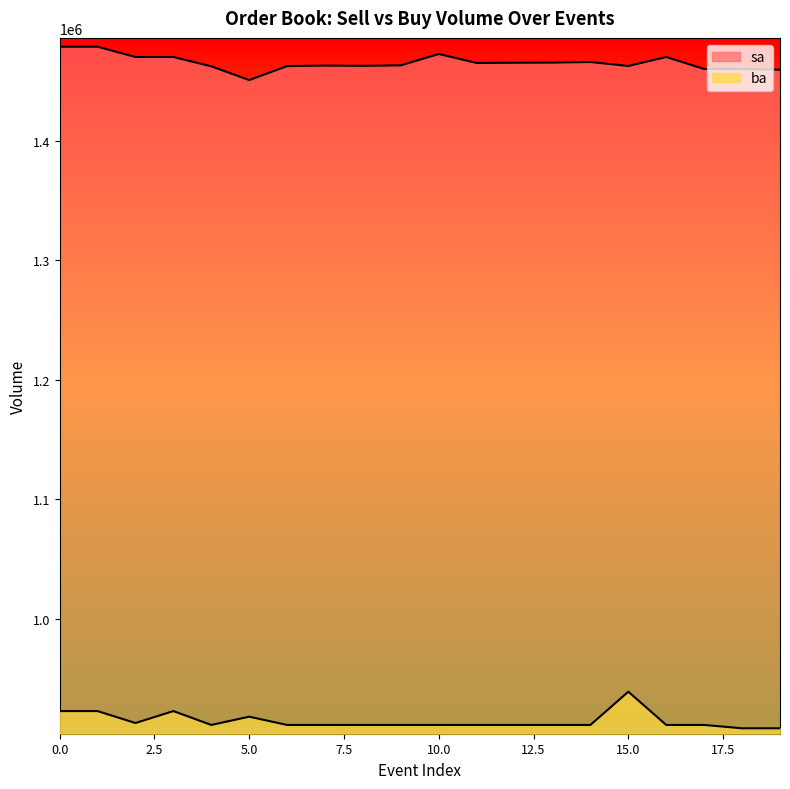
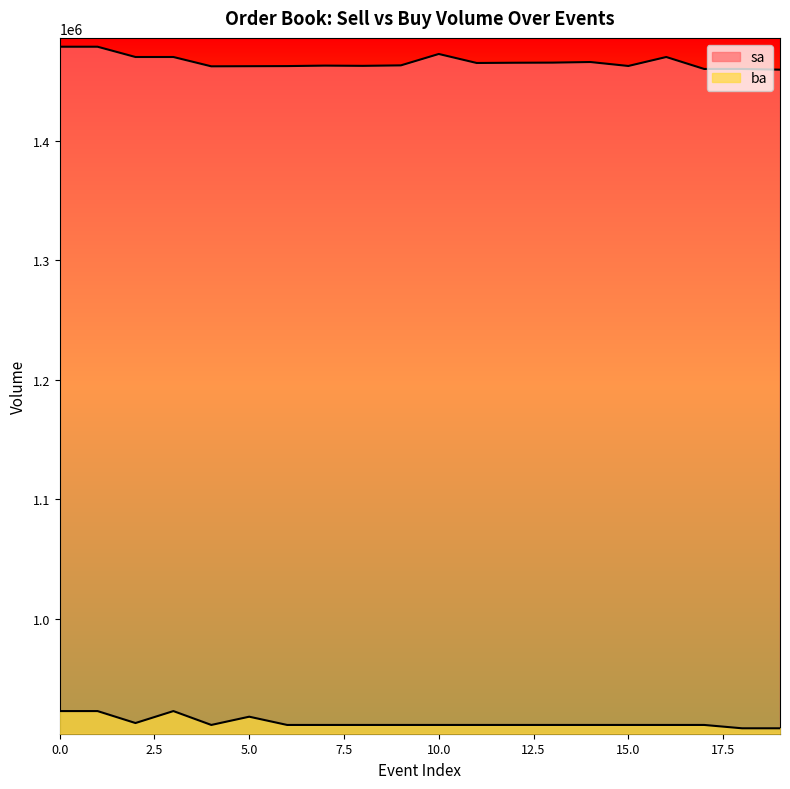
  {
    "sa": {
      "0.0": 1479000,
-     "5.0": 1451000,
+     "5.0": 1462000,
      "10.0": 1472000,
      "15.0": 1462000
    },
    "ba": {
      "0.0": 923000,
      "5.0": 918000,
      "10.0": 911000,
-     "15.0": 939000
+     "15.0": 911000
    }
  }
